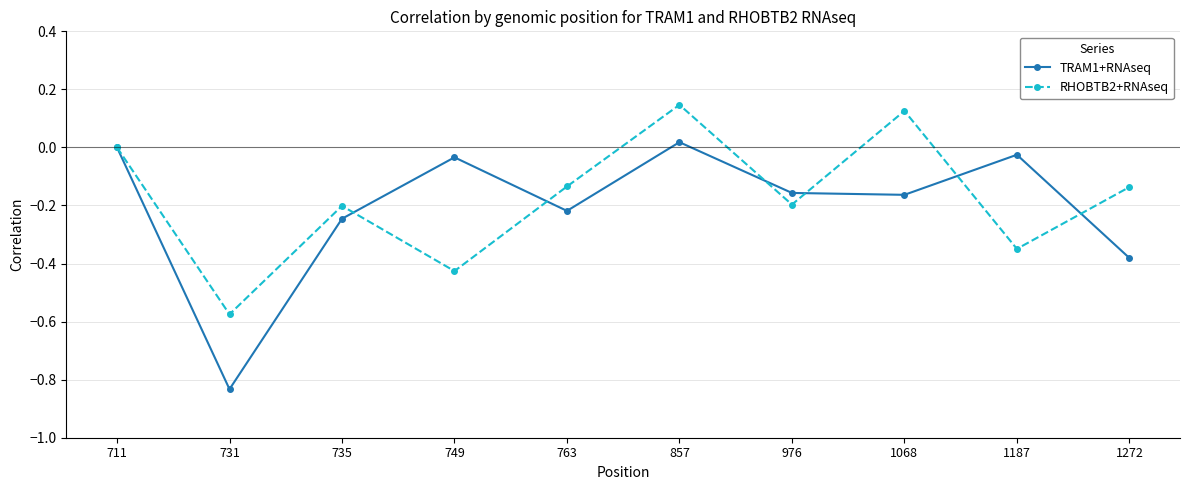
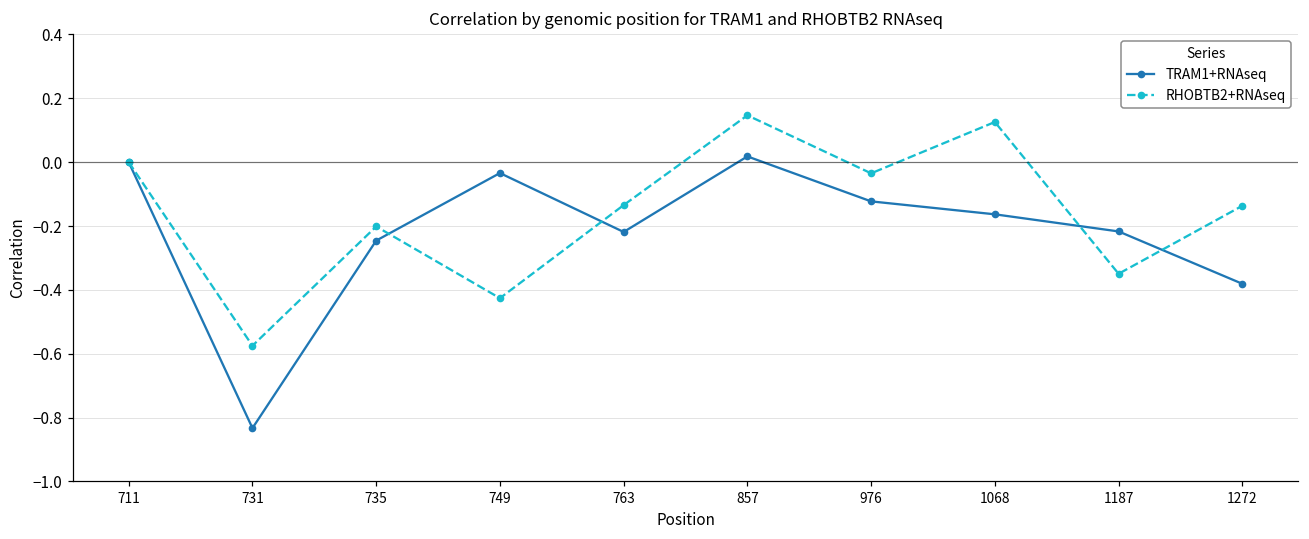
  {
    "TRAM1+RNAseq": {
      "731": -0.83,
      "735": -0.25,
      "749": -0.03,
      "763": -0.22,
      "857": 0.02,
-     "976": -0.16,
+     "976": -0.12,
      "1068": -0.16,
-     "1187": -0.03,
+     "1187": -0.22,
      "1272": -0.38
    },
    "RHOBTB2+RNAseq": {
      "731": -0.57,
      "735": -0.20,
      "749": -0.43,
      "763": -0.13,
      "857": 0.15,
-     "976": -0.20,
+     "976": -0.03,
      "1068": 0.13,
      "1187": -0.35,
      "1272": -0.14
    }
  }
